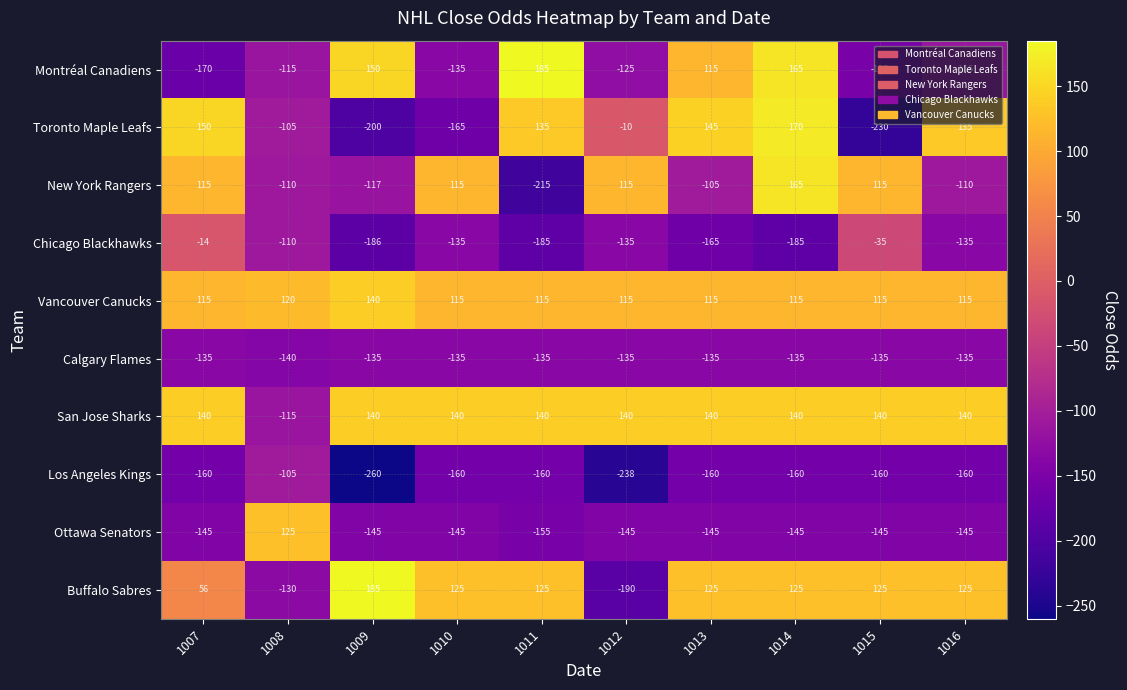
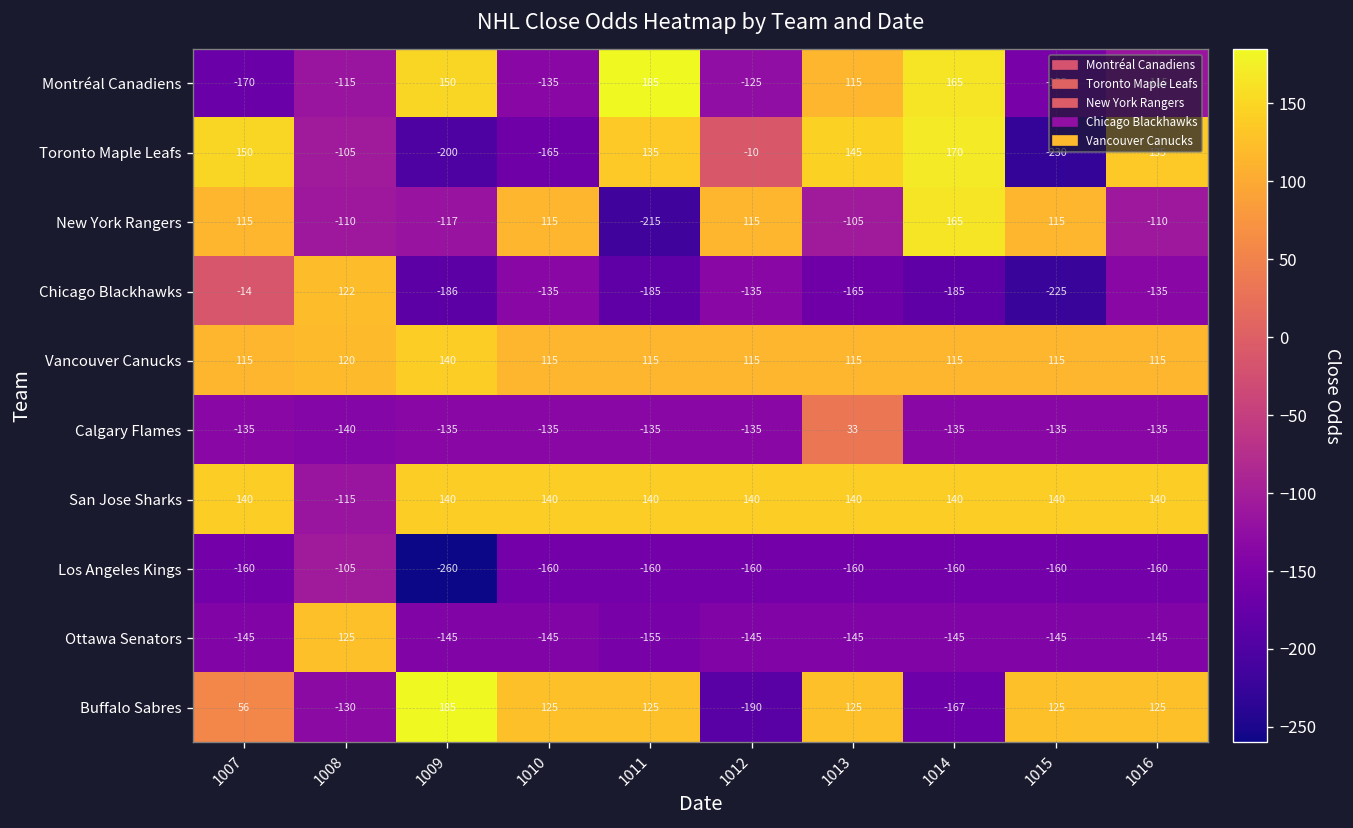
  {
    "Montréal Canadiens": {
      "1007": -170,
      "1008": -115,
      "1009": 150,
      "1010": -135,
      "1011": 185,
      "1012": -125,
      "1013": 115,
      "1014": 165
    },
    "Toronto Maple Leafs": {
      "1007": 150,
      "1008": -105,
      "1009": -200,
      "1010": -165,
      "1011": 135,
      "1012": -10,
      "1013": 145,
      "1014": 170
    },
    "New York Rangers": {
      "1007": 115,
      "1008": -110,
      "1009": -117,
      "1010": 115,
      "1011": -215,
      "1012": 115,
      "1013": -105,
      "1014": 165,
      "1015": 115,
      "1016": -110
    },
    "Chicago Blackhawks": {
      "1007": -14,
-     "1008": -110,
+     "1008": 122,
      "1009": -186,
      "1010": -135,
      "1011": -185,
      "1012": -135,
      "1013": -165,
      "1014": -185,
-     "1015": -35,
+     "1015": -225,
      "1016": -135
    },
    "Vancouver Canucks": {
      "1007": 115,
      "1008": 120,
      "1009": 140,
      "1010": 115,
      "1011": 115,
      "1012": 115,
      "1013": 115,
      "1014": 115,
      "1015": 115,
      "1016": 115
    },
    "Calgary Flames": {
      "1007": -135,
      "1008": -140,
      "1009": -135,
      "1010": -135,
      "1011": -135,
      "1012": -135,
-     "1013": -135,
+     "1013": 33,
      "1014": -135,
      "1015": -135,
      "1016": -135
    },
    "San Jose Sharks": {
      "1007": 140,
      "1008": -115,
      "1009": 140,
      "1010": 140,
      "1011": 140,
      "1012": 140,
      "1013": 140,
      "1014": 140,
      "1015": 140,
      "1016": 140
    },
    "Los Angeles Kings": {
      "1007": -160,
      "1008": -105,
      "1009": -260,
      "1010": -160,
      "1011": -160,
-     "1012": -238,
+     "1012": -160,
      "1013": -160,
      "1014": -160,
      "1015": -160,
      "1016": -160
    },
    "Ottawa Senators": {
      "1007": -145,
      "1008": 125,
      "1009": -145,
      "1010": -145,
      "1011": -155,
      "1012": -145,
      "1013": -145,
      "1014": -145,
      "1015": -145,
      "1016": -145
    },
    "Buffalo Sabres": {
      "1007": 56,
      "1008": -130,
      "1009": 185,
      "1010": 125,
      "1011": 125,
      "1012": -190,
      "1013": 125,
-     "1014": 125,
+     "1014": -167,
      "1015": 125,
      "1016": 125
    }
  }
